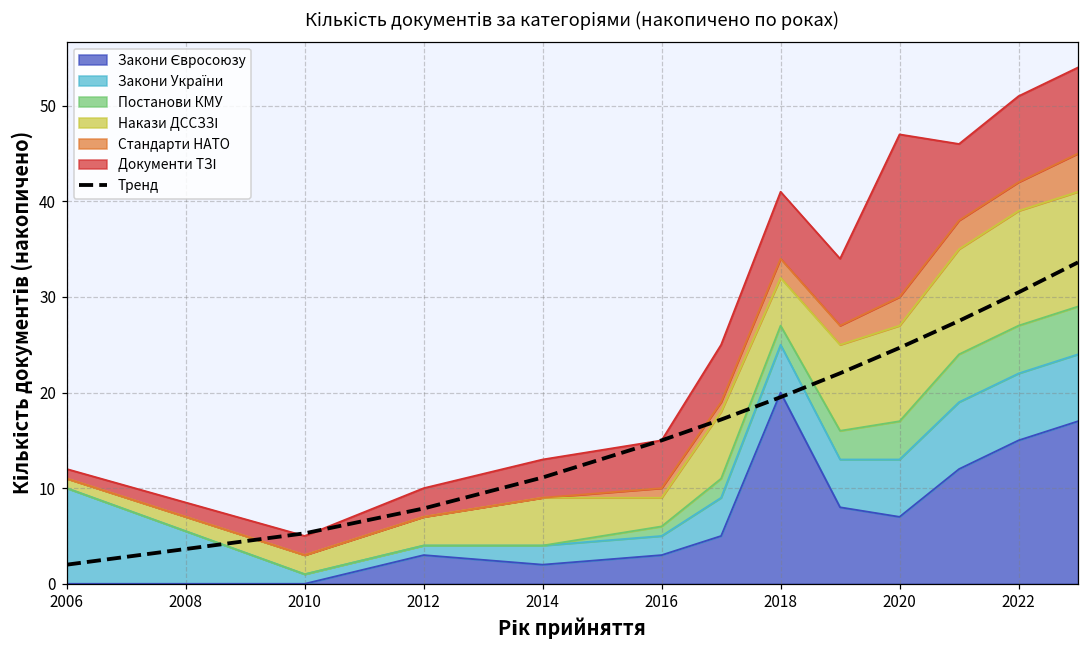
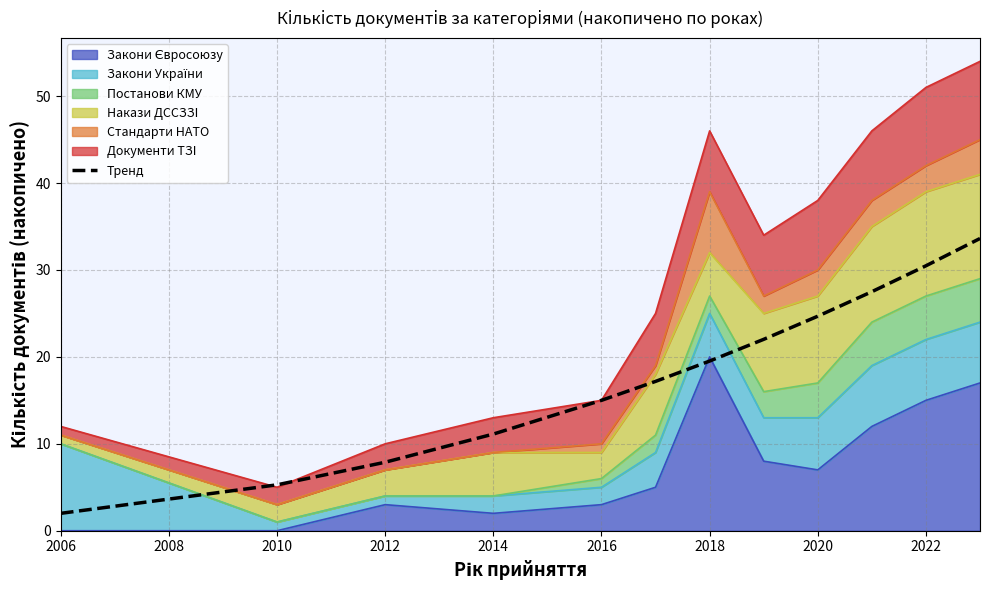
  {
    "Закони Євросоюзу": {
      "2006": 0,
      "2010": 0,
      "2012": 3,
      "2014": 2,
      "2016": 3,
      "2018": 20,
      "2020": 7,
      "2022": 15
    },
    "Закони України": {
      "2016": 2,
      "2018": 5,
      "2020": 6,
      "2022": 7
    },
    "Постанови КМУ": {
      "2016": 1,
      "2018": 2,
      "2020": 4,
      "2022": 5
    },
    "Накази ДССЗЗІ": {
      "2016": 3,
      "2018": 5,
      "2020": 10,
      "2022": 12
    },
    "Стандарти НАТО": {
      "2016": 1,
-     "2018": 2,
+     "2018": 7,
      "2020": 3,
      "2022": 3
    },
    "Документи ТЗІ": {
      "2006": 1,
      "2012": 3,
      "2014": 4,
      "2018": 7,
-     "2020": 17,
+     "2020": 8,
      "2022": 9
    },
    "Тренд": {
      "2006": 2,
      "2012": 8,
      "2014": 11,
      "2018": 20,
      "2020": 25,
      "2022": 30
    }
  }
